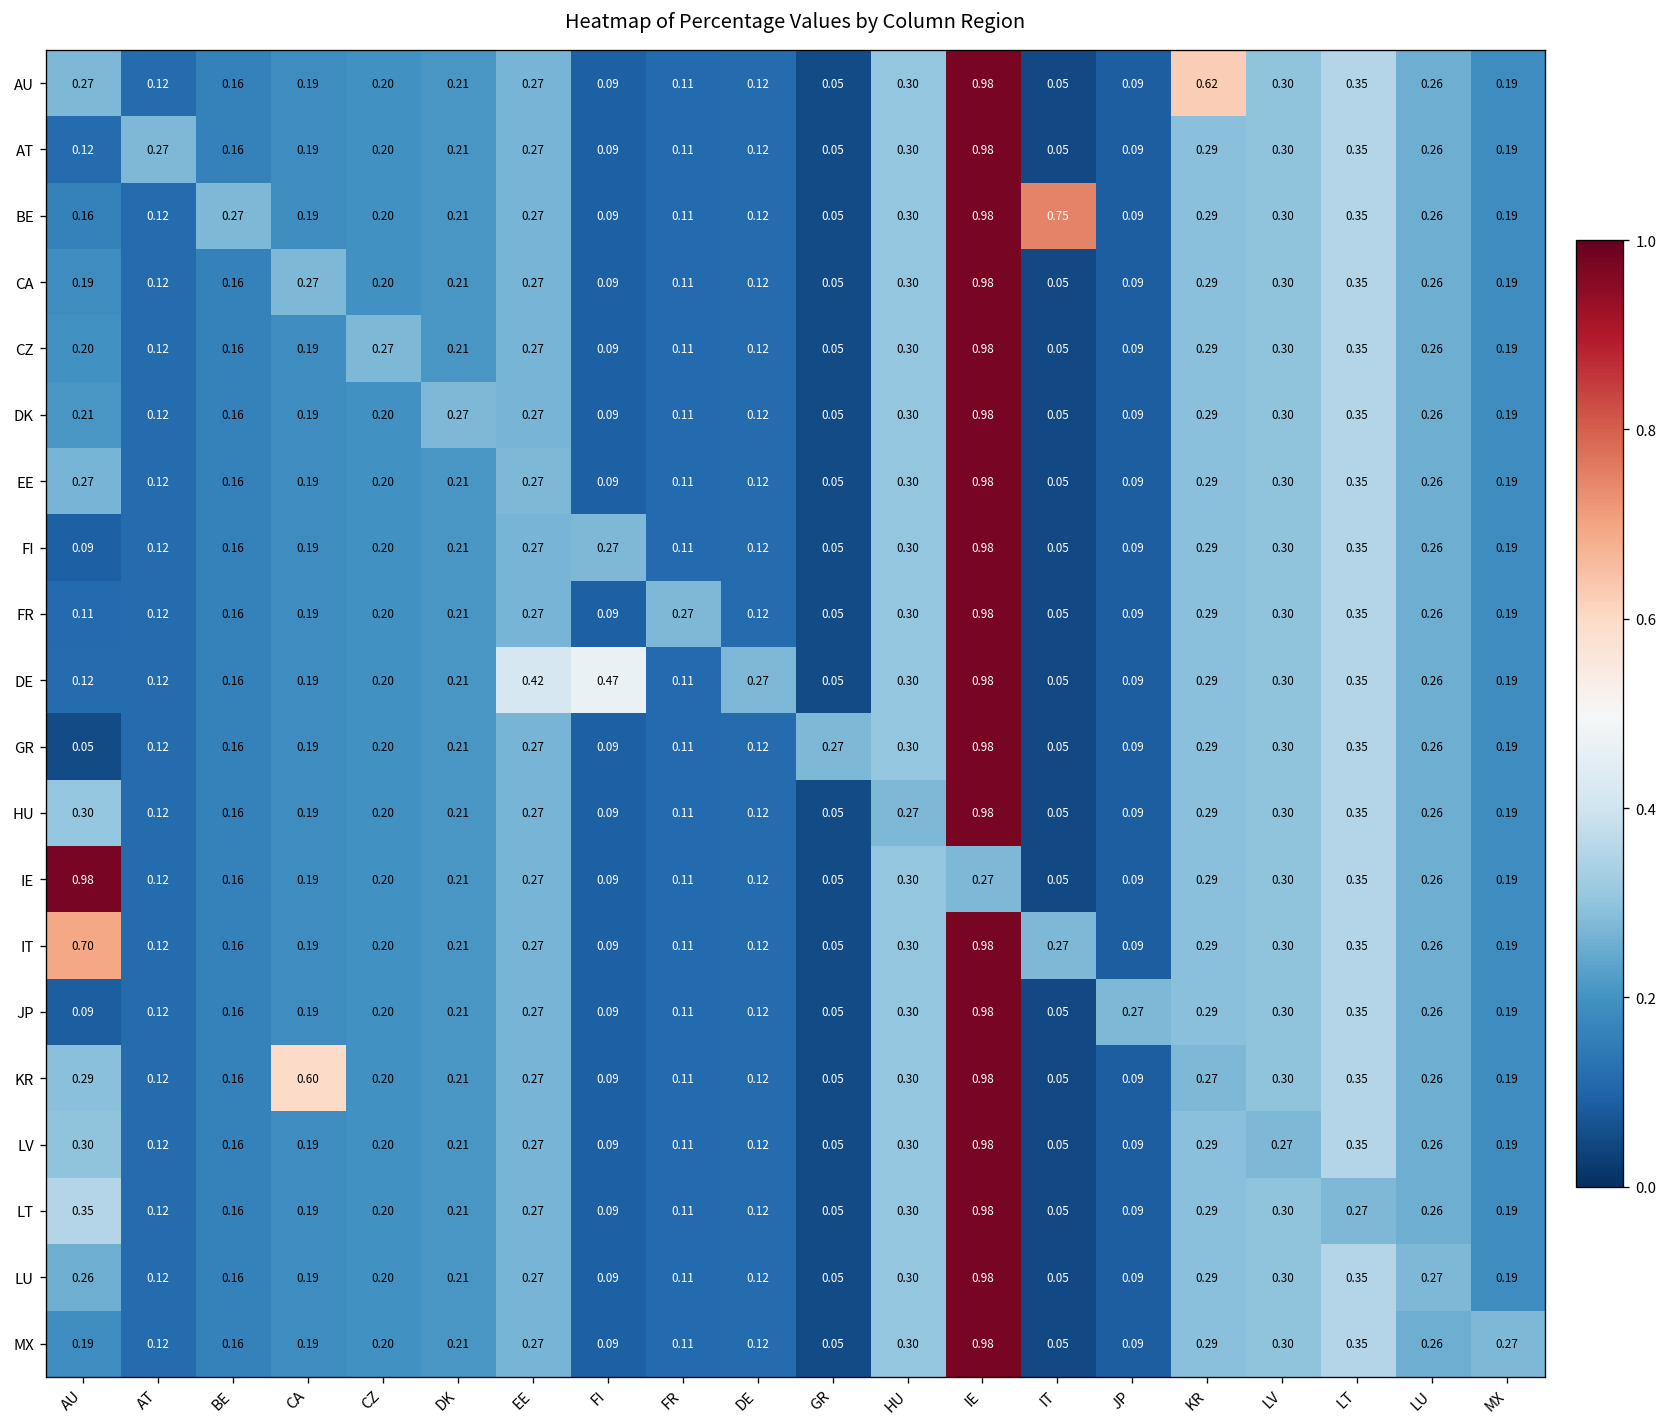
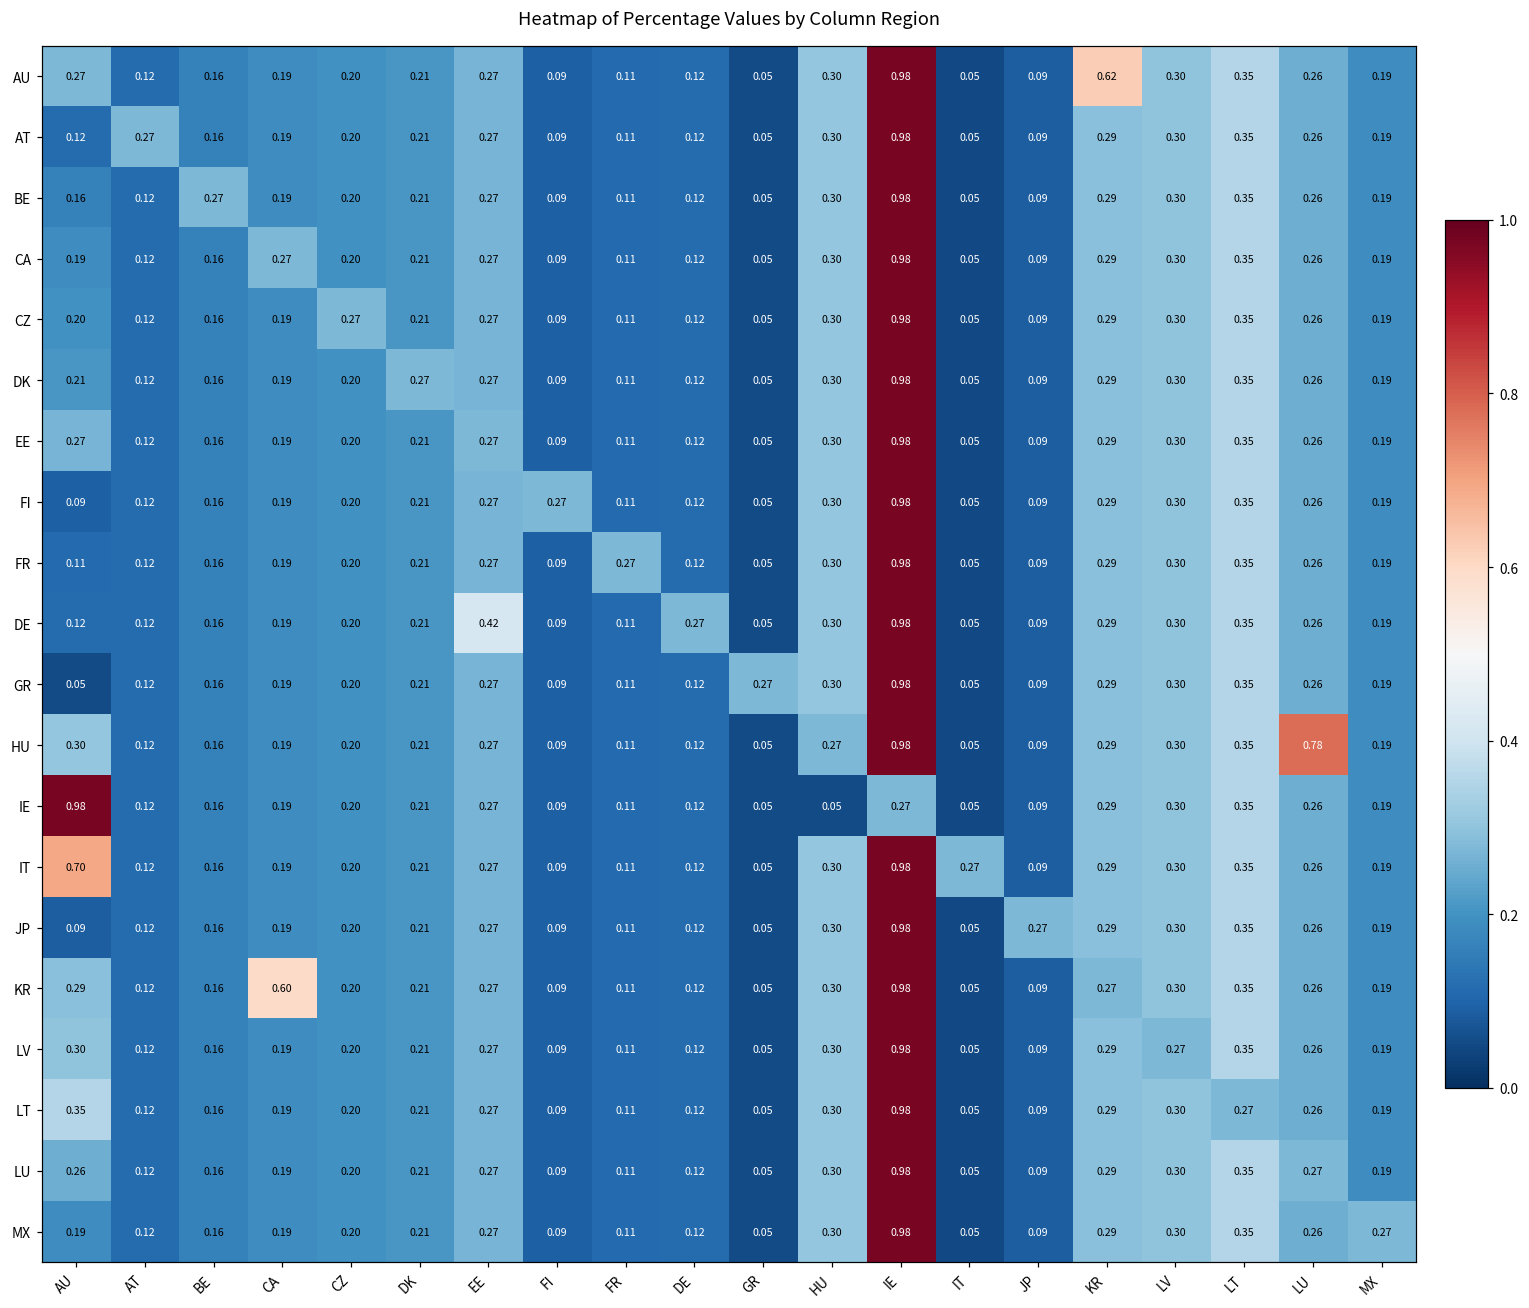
  {
    "BE": {
      "AU": 0.16,
      "AT": 0.12,
      "BE": 0.27,
      "CA": 0.19,
      "CZ": 0.20,
      "DK": 0.21,
      "EE": 0.27,
      "FI": 0.09,
      "FR": 0.11,
      "DE": 0.12,
      "GR": 0.05,
      "HU": 0.30,
      "IE": 0.98,
-     "IT": 0.75,
+     "IT": 0.05,
      "JP": 0.09,
      "KR": 0.29,
      "LV": 0.30,
      "LT": 0.35,
      "LU": 0.26,
      "MX": 0.19
    },
    "DE": {
      "AU": 0.12,
      "AT": 0.12,
      "BE": 0.16,
      "CA": 0.19,
      "CZ": 0.20,
      "DK": 0.21,
      "EE": 0.42,
-     "FI": 0.47,
+     "FI": 0.09,
      "FR": 0.11,
      "DE": 0.27,
      "GR": 0.05,
      "HU": 0.30,
      "IE": 0.98,
      "IT": 0.05,
      "JP": 0.09,
      "KR": 0.29,
      "LV": 0.30,
      "LT": 0.35,
      "LU": 0.26,
      "MX": 0.19
    },
    "HU": {
      "AU": 0.30,
      "AT": 0.12,
      "BE": 0.16,
      "CA": 0.19,
      "CZ": 0.20,
      "DK": 0.21,
      "EE": 0.27,
      "FI": 0.09,
      "FR": 0.11,
      "DE": 0.12,
      "GR": 0.05,
      "HU": 0.27,
      "IE": 0.98,
      "IT": 0.05,
      "JP": 0.09,
      "KR": 0.29,
      "LV": 0.30,
      "LT": 0.35,
-     "LU": 0.26,
+     "LU": 0.78,
      "MX": 0.19
    },
    "IE": {
      "AU": 0.98,
      "AT": 0.12,
      "BE": 0.16,
      "CA": 0.19,
      "CZ": 0.20,
      "DK": 0.21,
      "EE": 0.27,
      "FI": 0.09,
      "FR": 0.11,
      "DE": 0.12,
      "GR": 0.05,
-     "HU": 0.30,
+     "HU": 0.05,
      "IE": 0.27,
      "IT": 0.05,
      "JP": 0.09,
      "KR": 0.29,
      "LV": 0.30,
      "LT": 0.35,
      "LU": 0.26,
      "MX": 0.19
    }
  }
